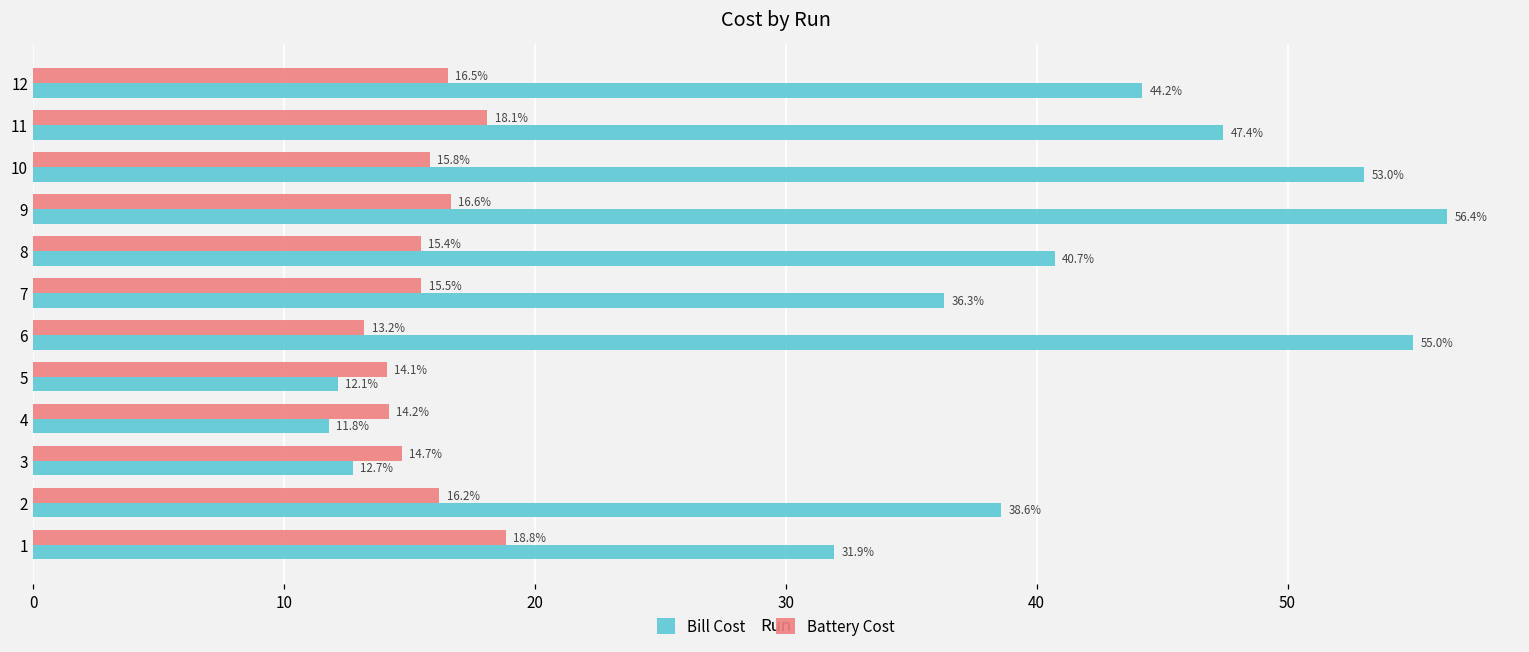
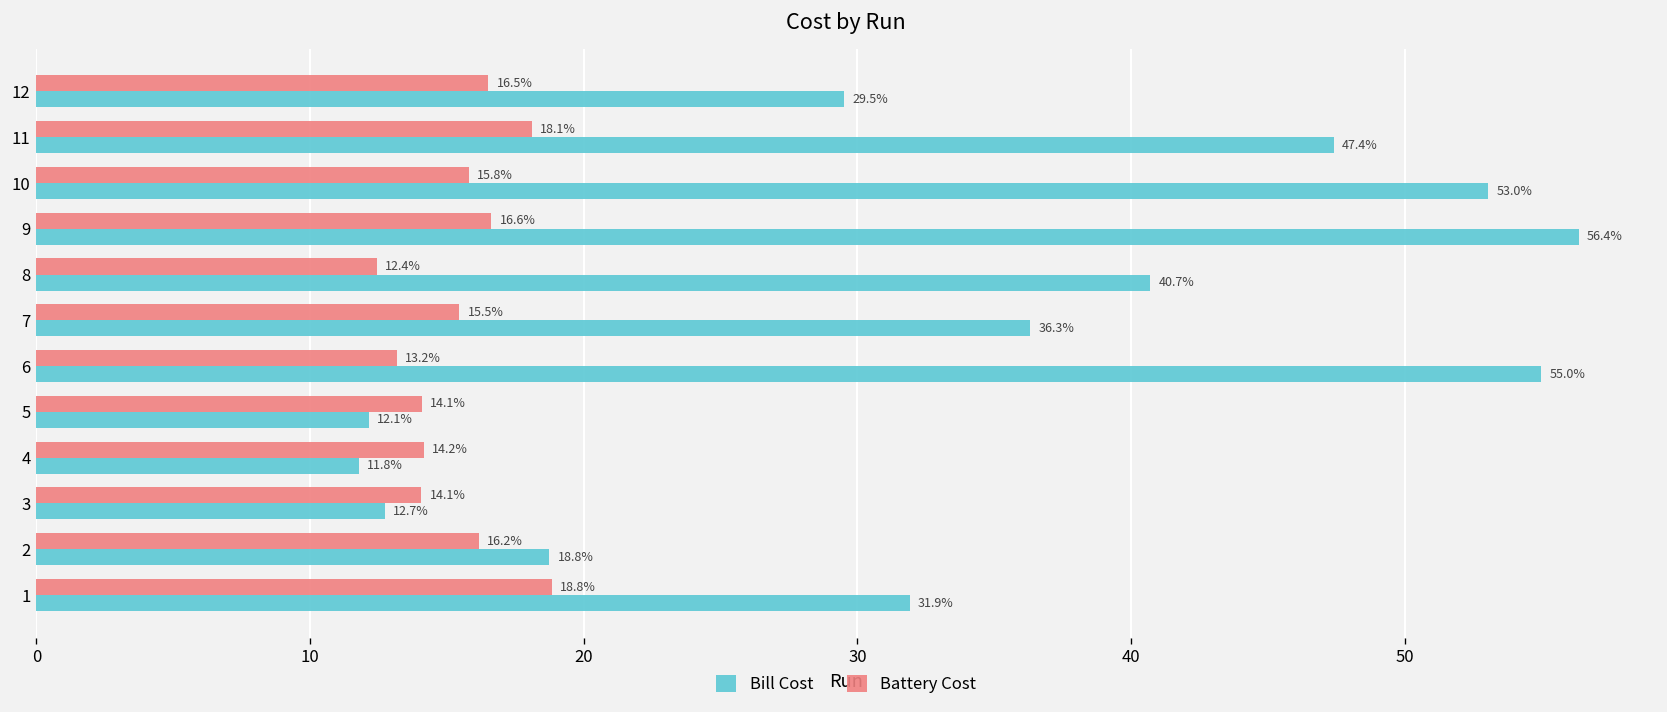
  {
    "Bill Cost": {
-     "12": "44.2%",
+     "12": "29.5%",
      "11": "47.4%",
      "10": "53.0%",
      "9": "56.4%",
      "8": "40.7%",
      "7": "36.3%",
      "6": "55.0%",
      "5": "12.1%",
      "4": "11.8%",
      "3": "12.7%",
-     "2": "38.6%",
+     "2": "18.8%",
      "1": "31.9%"
    },
    "Battery Cost": {
      "12": "16.5%",
      "11": "18.1%",
      "10": "15.8%",
      "9": "16.6%",
-     "8": "15.4%",
+     "8": "12.4%",
      "7": "15.5%",
      "6": "13.2%",
      "5": "14.1%",
      "4": "14.2%",
-     "3": "14.7%",
+     "3": "14.1%",
      "2": "16.2%",
      "1": "18.8%"
    }
  }
